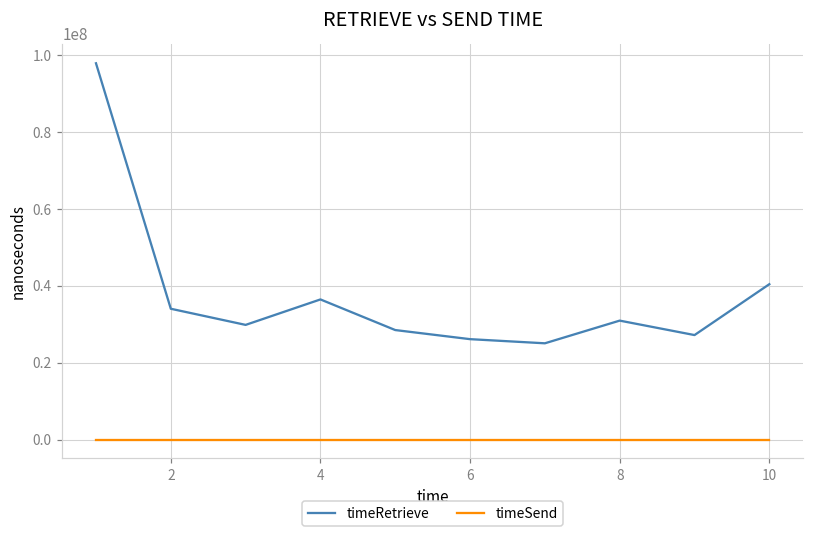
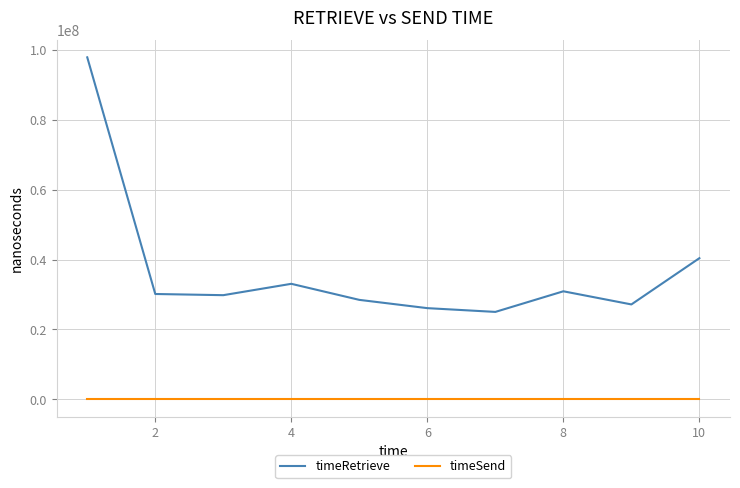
  {
    "timeRetrieve": {
-     "2": 34000000,
-     "4": 36000000,
+     "2": 30000000,
+     "4": 33000000,
      "6": 26000000,
      "8": 31000000,
      "10": 40000000
    },
    "timeSend": {
      "2": 0,
      "4": 0,
      "6": 0,
      "8": 0,
      "10": 0
    }
  }
